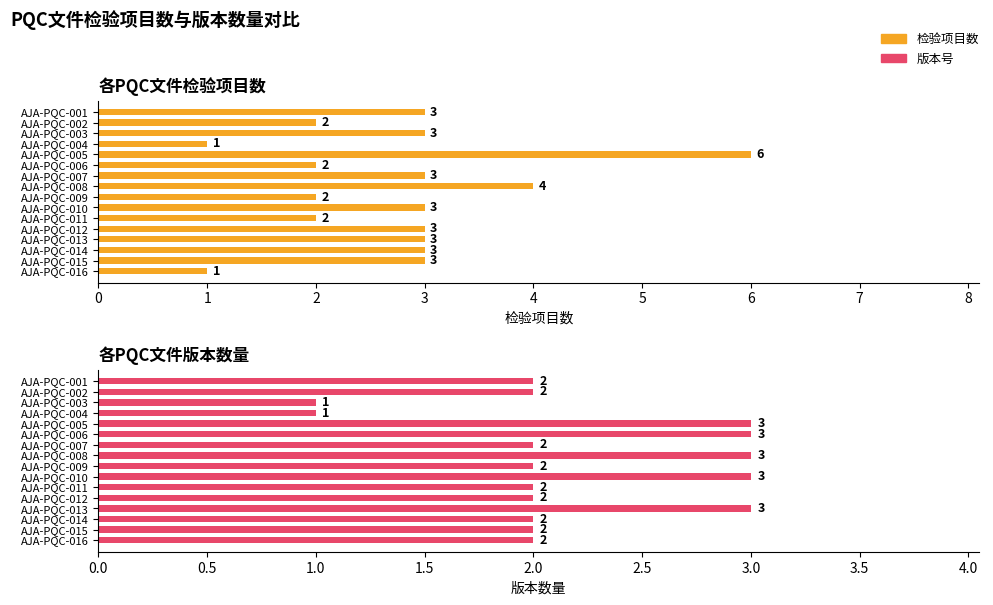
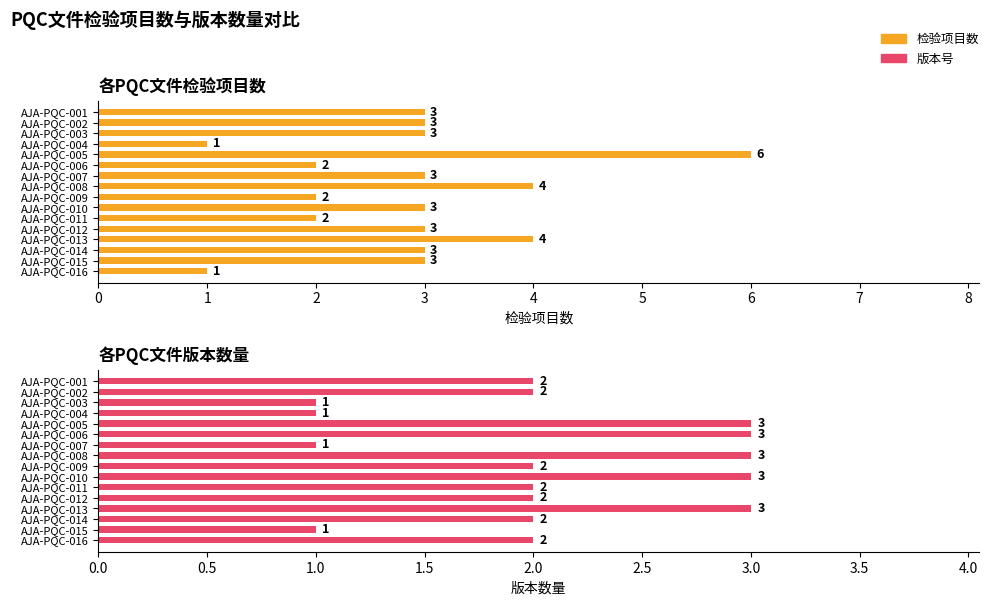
  {
    "各PQC文件检验项目数": {
-     "AJA-PQC-002": 2,
+     "AJA-PQC-002": 3,
      "AJA-PQC-004": 1,
      "AJA-PQC-005": 6,
      "AJA-PQC-006": 2,
      "AJA-PQC-007": 3,
      "AJA-PQC-008": 4,
      "AJA-PQC-009": 2,
      "AJA-PQC-010": 3,
      "AJA-PQC-011": 2,
      "AJA-PQC-012": 3,
-     "AJA-PQC-013": 3,
+     "AJA-PQC-013": 4,
      "AJA-PQC-016": 1
    },
    "各PQC文件版本数量": {
-     "AJA-PQC-007": 2,
+     "AJA-PQC-007": 1,
      "AJA-PQC-008": 3,
      "AJA-PQC-009": 2,
      "AJA-PQC-010": 3,
      "AJA-PQC-013": 3,
      "AJA-PQC-014": 2,
-     "AJA-PQC-015": 2,
+     "AJA-PQC-015": 1,
      "AJA-PQC-016": 2
    }
  }
